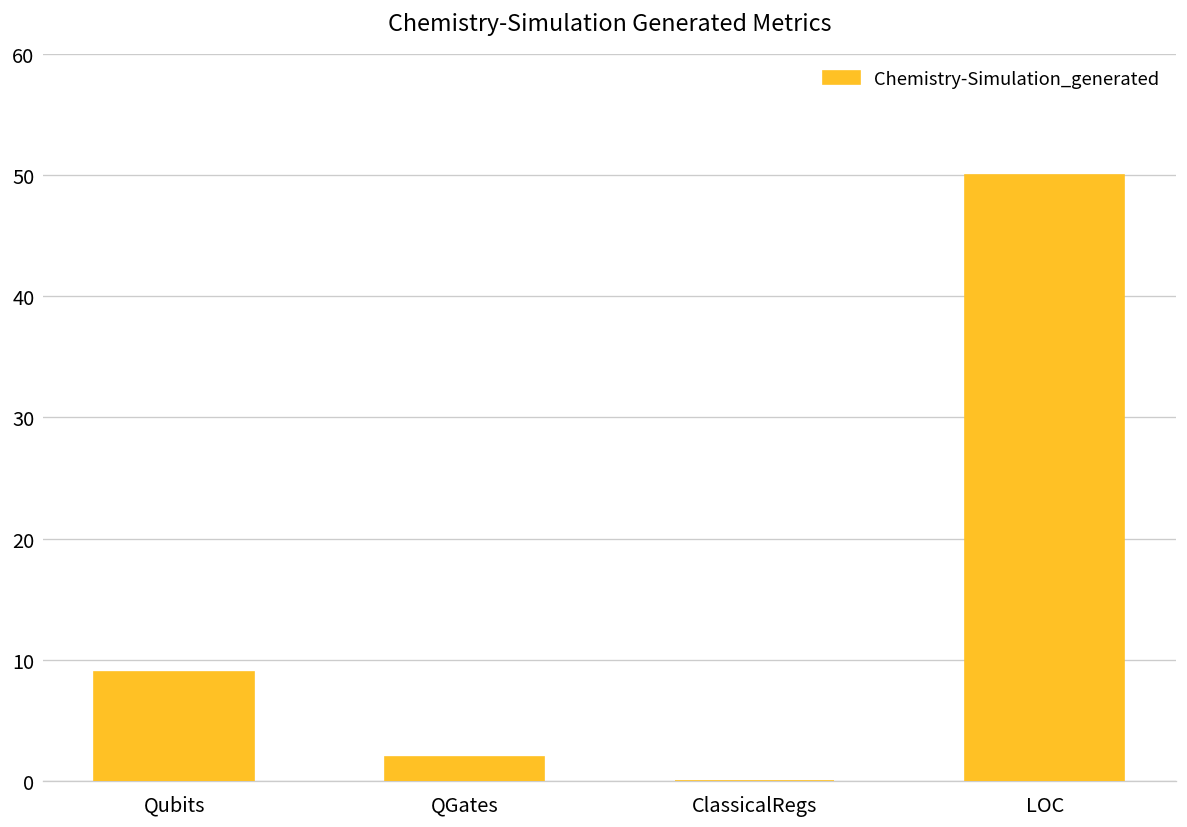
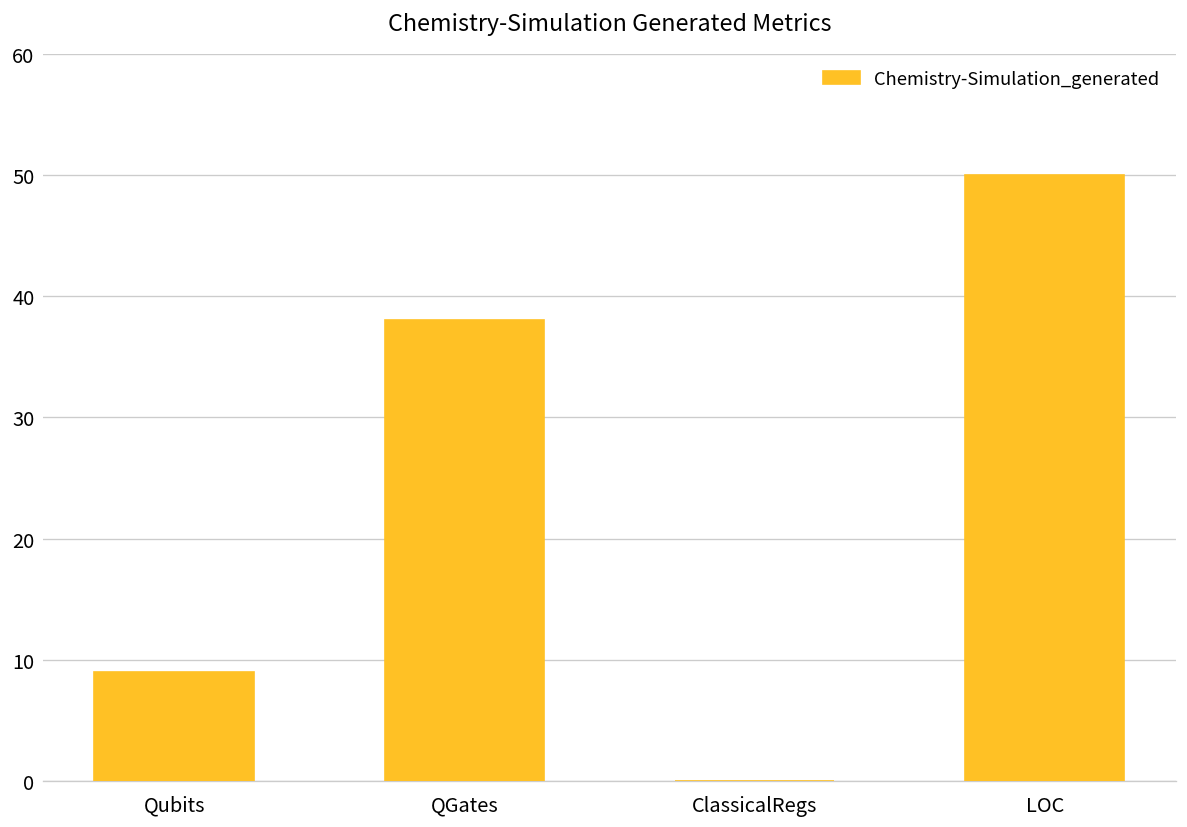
  {
    "Qubits": 9,
-   "QGates": 2,
+   "QGates": 38,
    "ClassicalRegs": 0,
    "LOC": 50
  }
